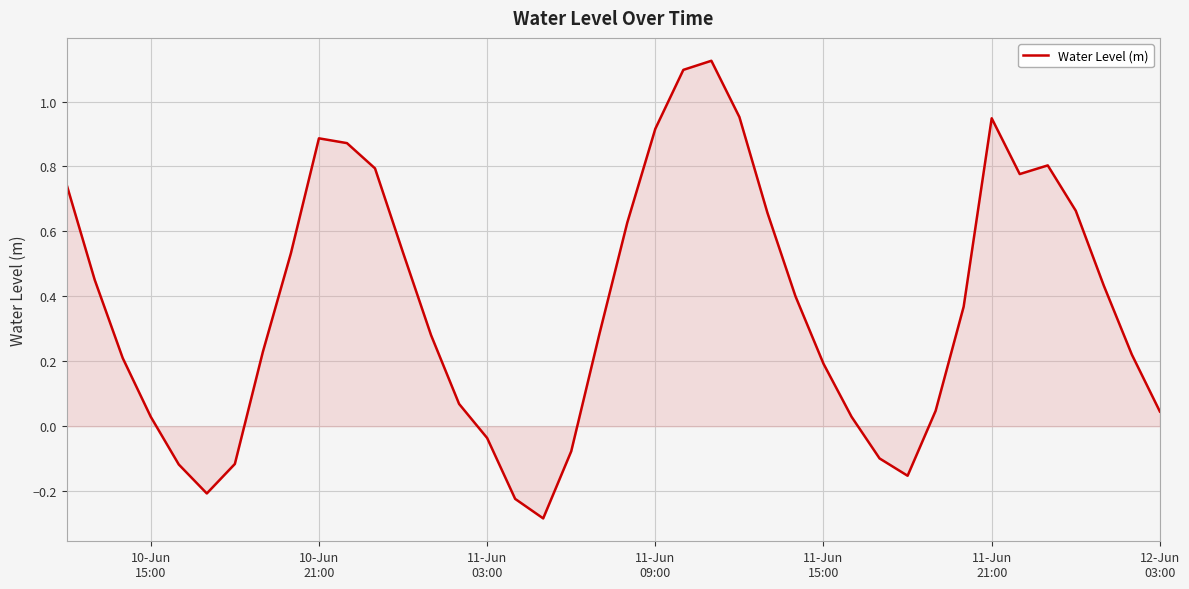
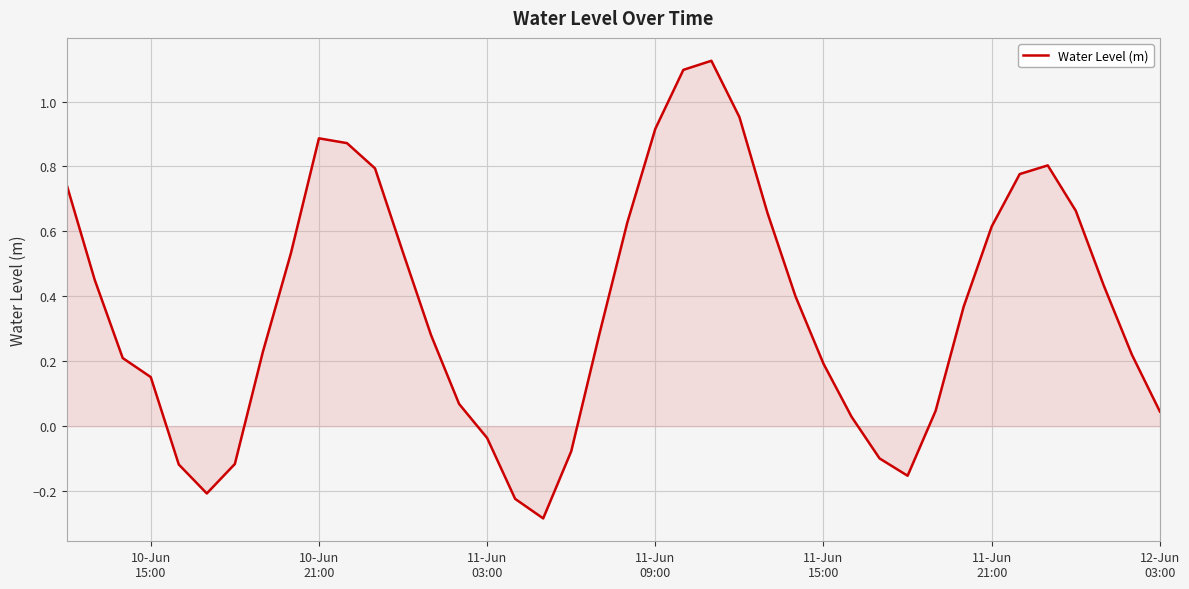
  {
    "Water Level (m)": {
-     "10-Jun 15:00": 0.03,
+     "10-Jun 15:00": 0.15,
      "11-Jun 03:00": -0.04,
-     "11-Jun 21:00": 0.95
+     "11-Jun 21:00": 0.62
    }
  }
